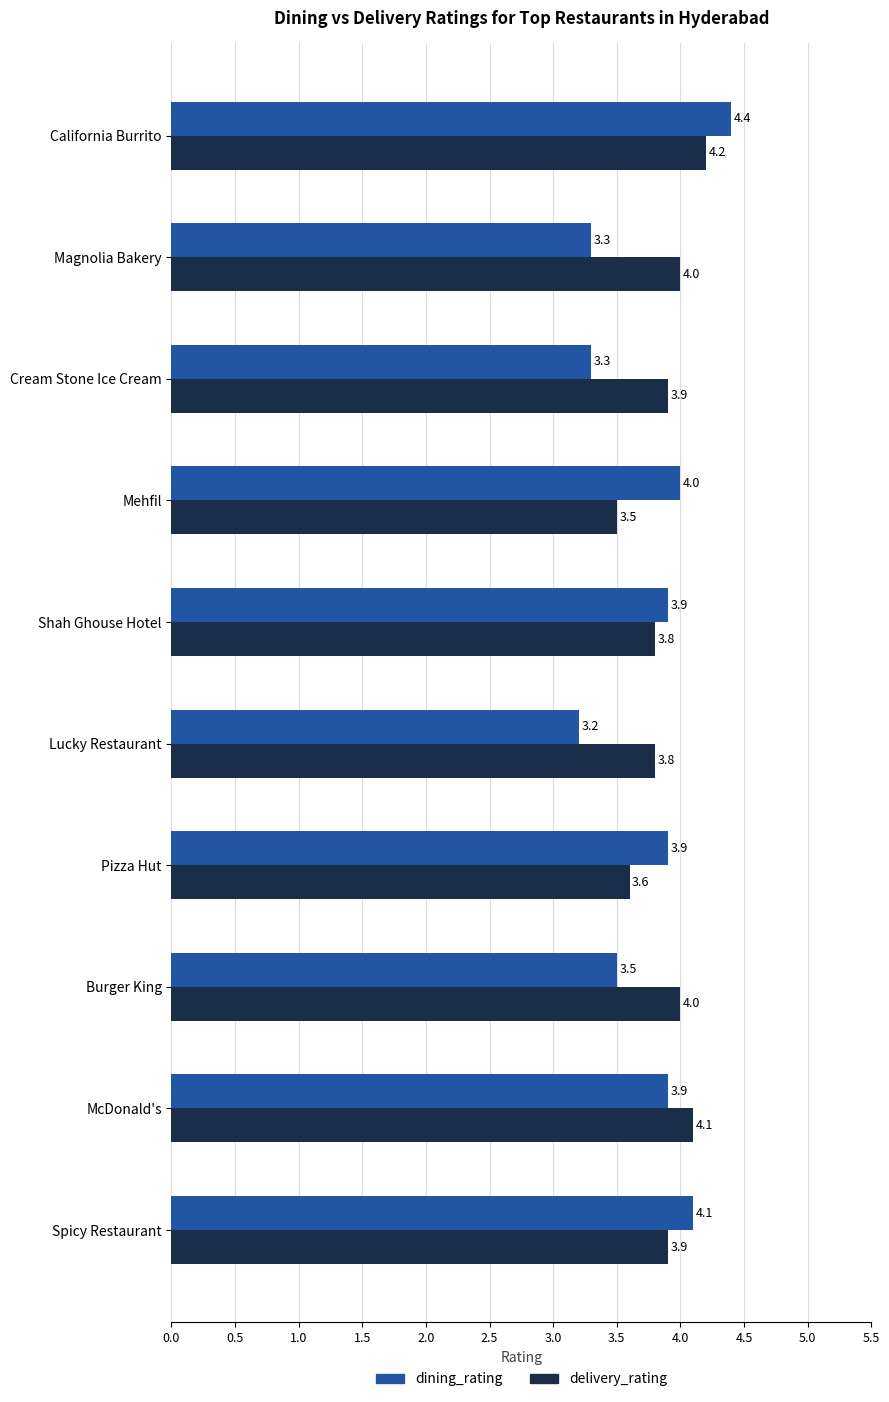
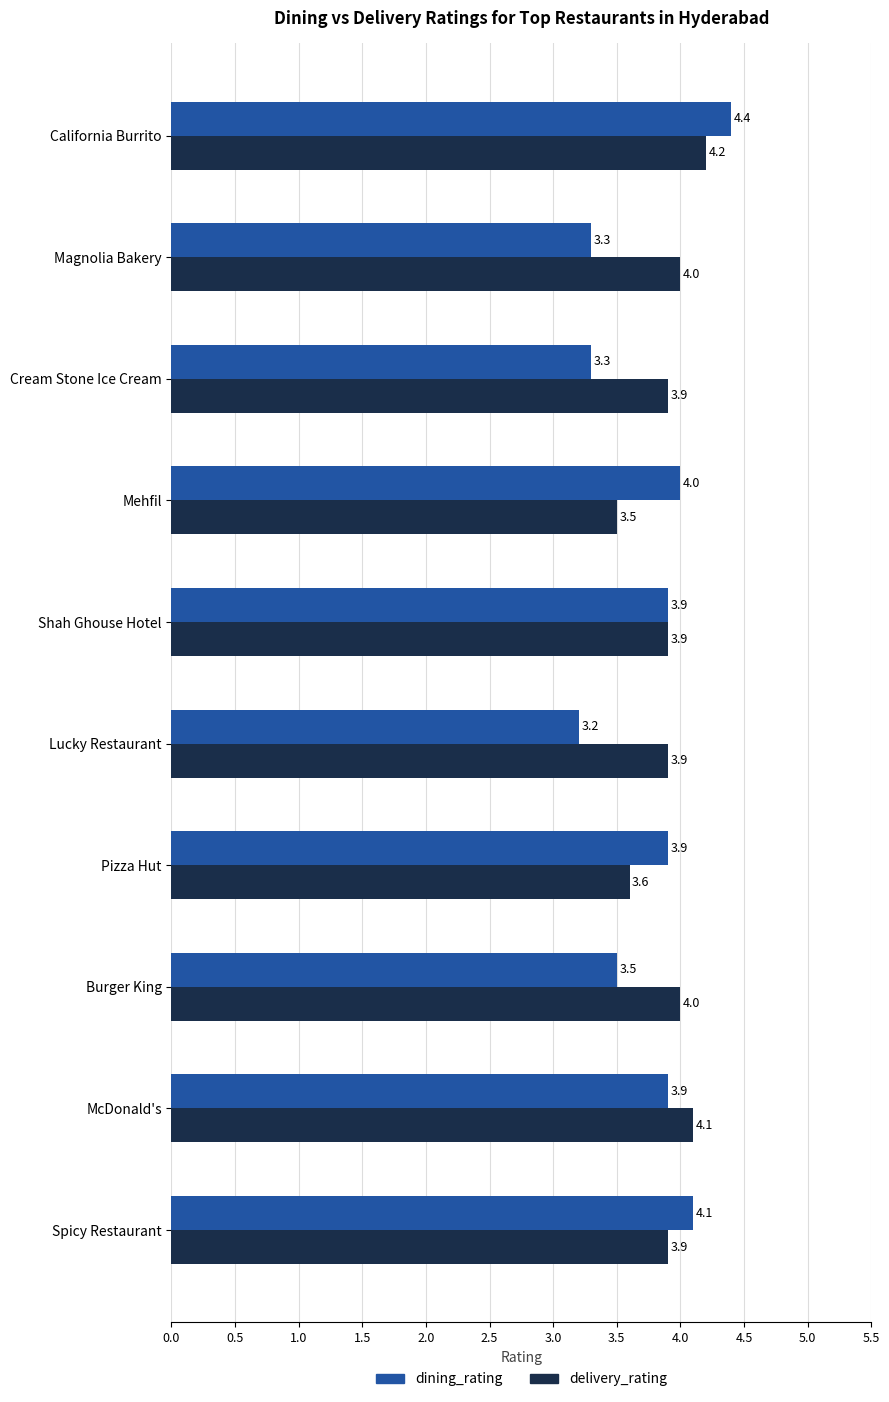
  {
    "delivery_rating": {
      "California Burrito": 4.2,
      "Magnolia Bakery": 4.0,
      "Cream Stone Ice Cream": 3.9,
      "Mehfil": 3.5,
-     "Shah Ghouse Hotel": 3.8,
-     "Lucky Restaurant": 3.8,
+     "Shah Ghouse Hotel": 3.9,
+     "Lucky Restaurant": 3.9,
      "Pizza Hut": 3.6,
      "Burger King": 4.0,
      "McDonald's": 4.1,
      "Spicy Restaurant": 3.9
    },
    "dining_rating": {
      "California Burrito": 4.4,
      "Magnolia Bakery": 3.3,
      "Cream Stone Ice Cream": 3.3,
      "Mehfil": 4.0,
      "Shah Ghouse Hotel": 3.9,
      "Lucky Restaurant": 3.2,
      "Pizza Hut": 3.9,
      "Burger King": 3.5,
      "McDonald's": 3.9,
      "Spicy Restaurant": 4.1
    }
  }
